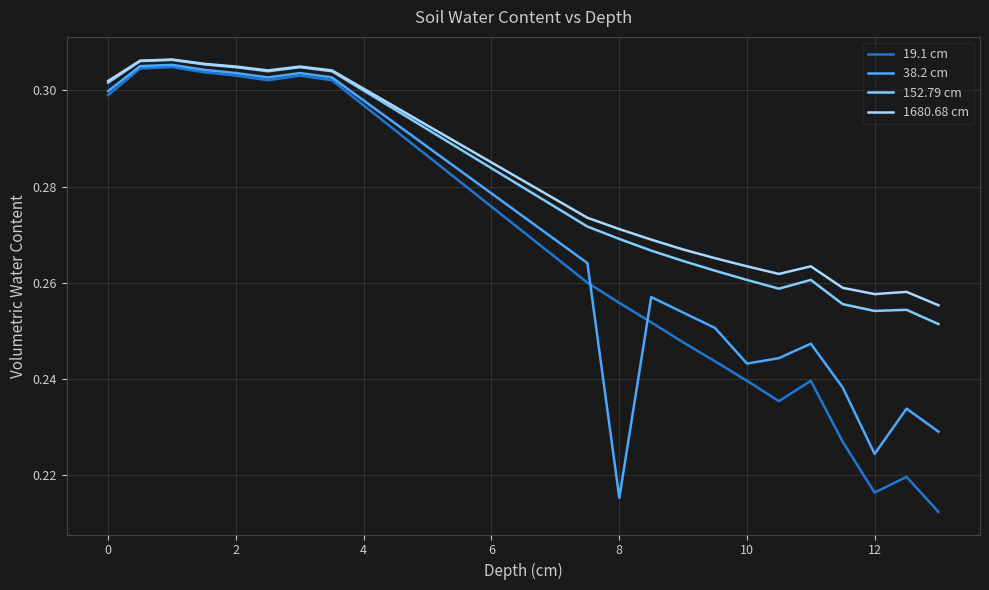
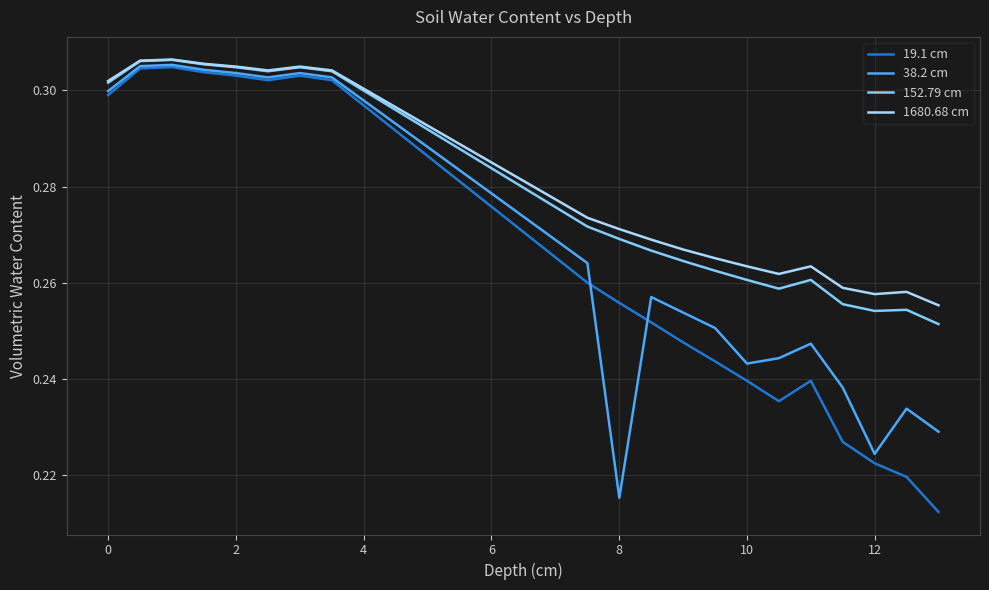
  {
    "19.1 cm": {
      "0": 0.299,
      "2": 0.303,
      "8": 0.256,
      "10": 0.240,
-     "12": 0.216
+     "12": 0.223
    },
    "38.2 cm": {
      "0": 0.300,
      "2": 0.304,
      "8": 0.215,
      "10": 0.243,
      "12": 0.224
    }
  }
